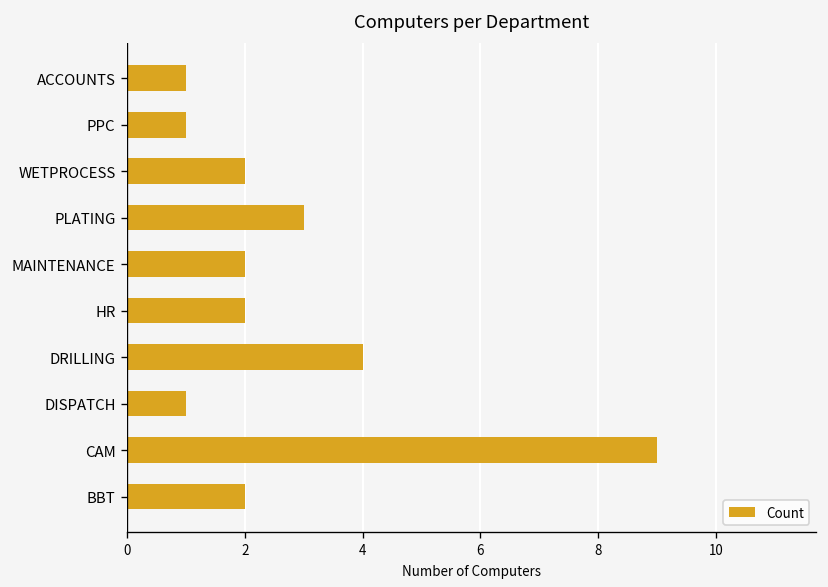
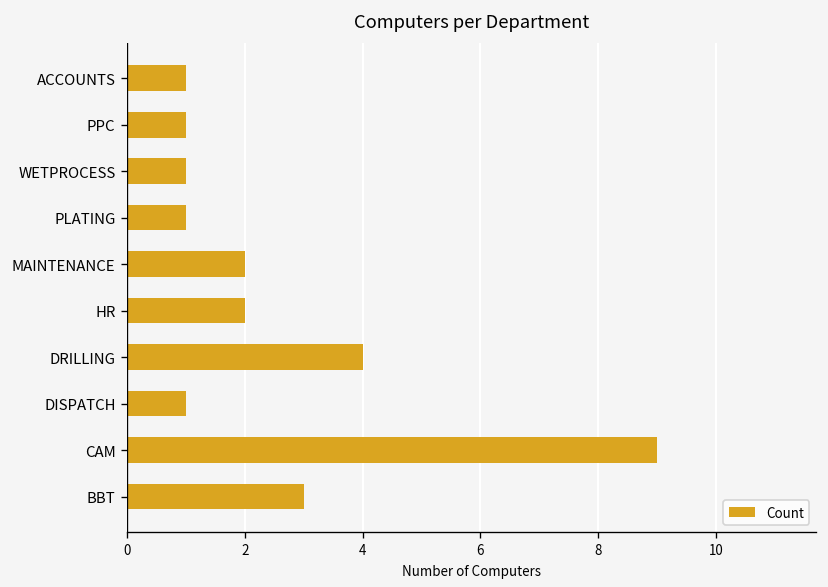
  {
    "ACCOUNTS": 1,
    "PPC": 1,
-   "WETPROCESS": 2,
-   "PLATING": 3,
+   "WETPROCESS": 1,
+   "PLATING": 1,
    "MAINTENANCE": 2,
    "HR": 2,
    "DRILLING": 4,
    "DISPATCH": 1,
    "CAM": 9,
-   "BBT": 2
+   "BBT": 3
  }
